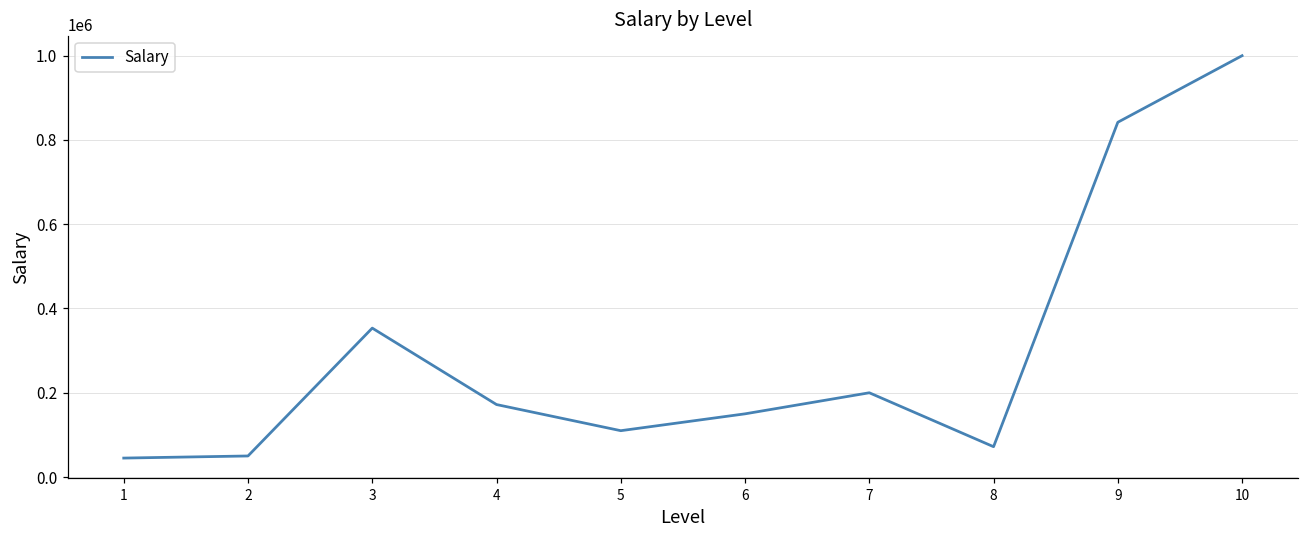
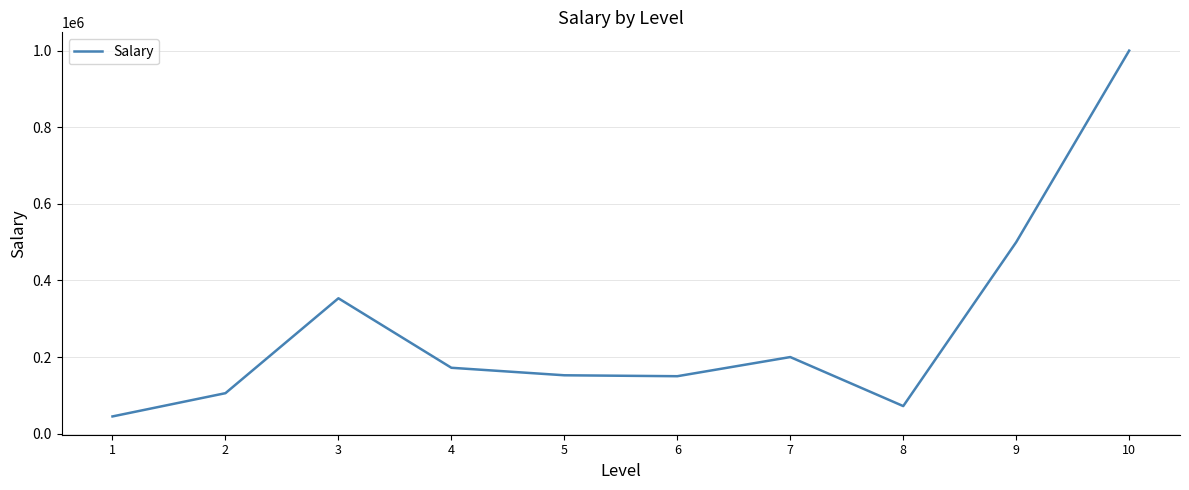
  {
    "1": 50000,
-   "2": 50000,
+   "2": 110000,
    "3": 350000,
    "4": 170000,
-   "5": 110000,
+   "5": 150000,
    "6": 150000,
    "7": 200000,
    "8": 70000,
-   "9": 840000,
+   "9": 500000,
    "10": 1000000
  }
